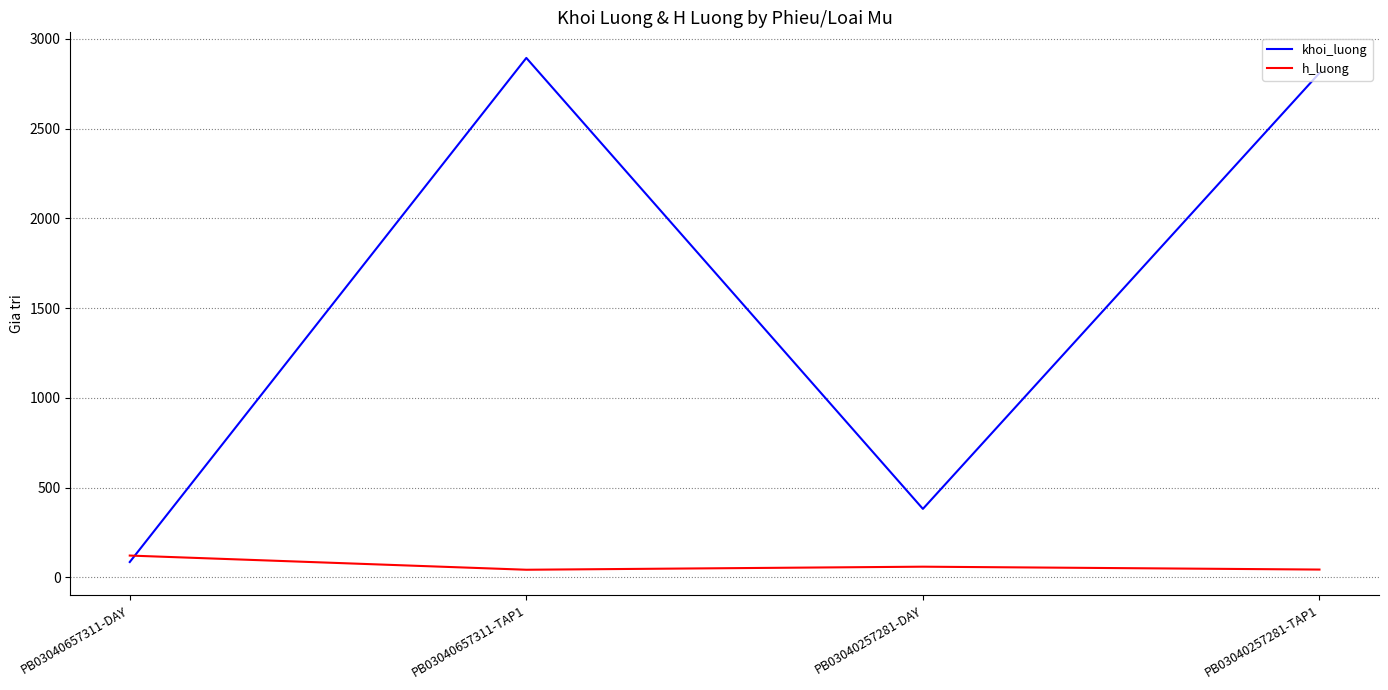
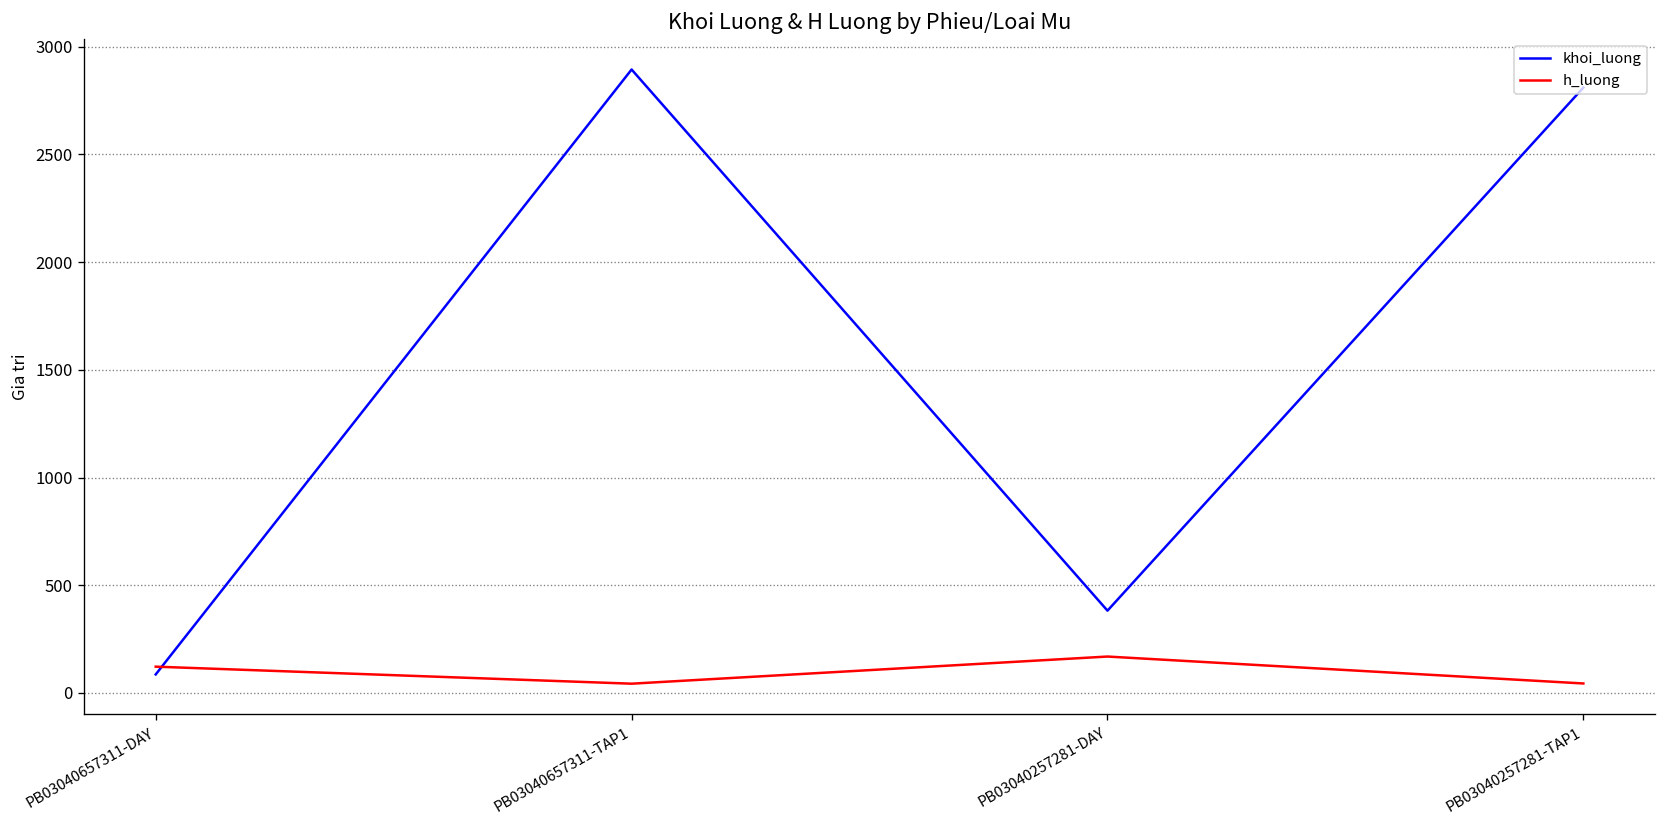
  {
    "khoi_luong": {
      "PB03040657311-DAY": 90,
      "PB03040657311-TAP1": 2890,
      "PB03040257281-DAY": 380
    },
    "h_luong": {
      "PB03040657311-DAY": 120,
      "PB03040657311-TAP1": 40,
-     "PB03040257281-DAY": 60,
+     "PB03040257281-DAY": 170,
      "PB03040257281-TAP1": 40
    }
  }
